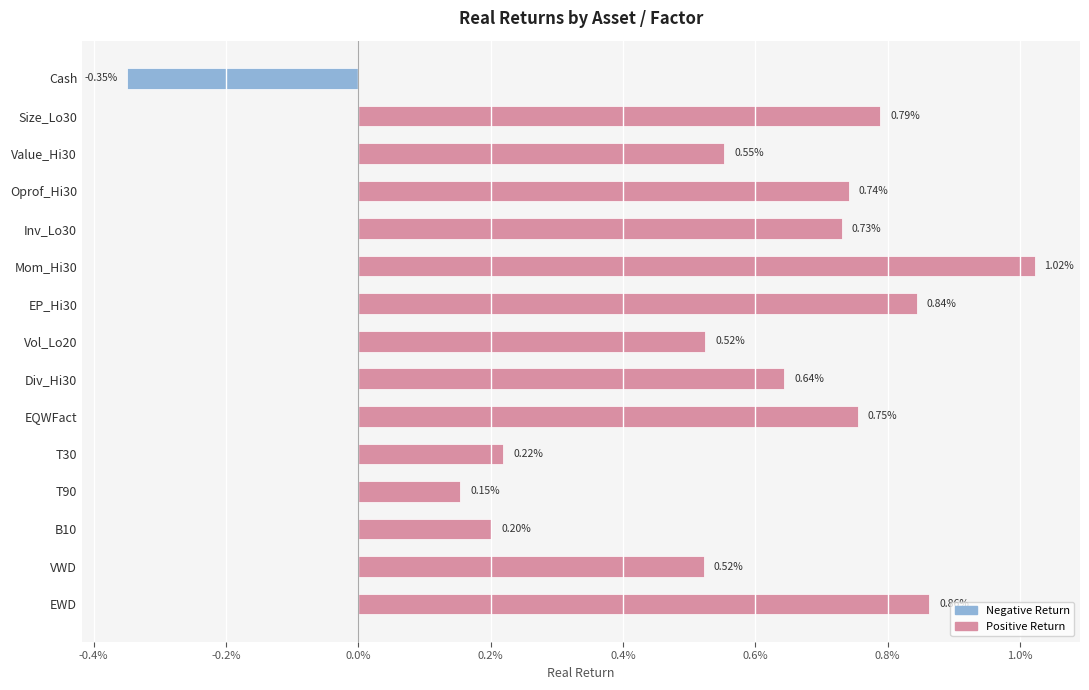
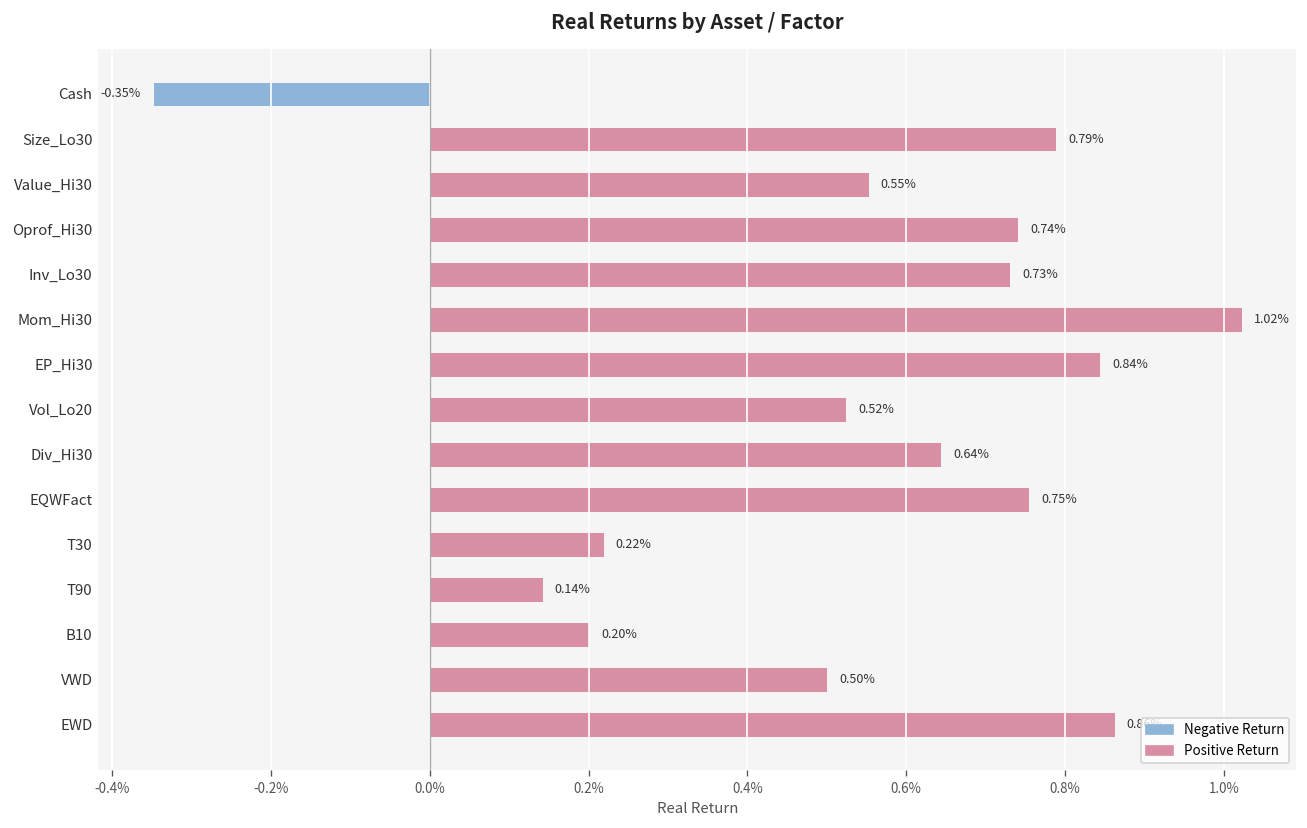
  {
    "Cash": "-0.35%",
    "Size_Lo30": "0.79%",
    "Value_Hi30": "0.55%",
    "Oprof_Hi30": "0.74%",
    "Inv_Lo30": "0.73%",
    "Mom_Hi30": "1.02%",
    "EP_Hi30": "0.84%",
    "Vol_Lo20": "0.52%",
    "Div_Hi30": "0.64%",
    "EQWFact": "0.75%",
    "T30": "0.22%",
-   "T90": "0.15%",
+   "T90": "0.14%",
    "B10": "0.20%",
-   "VWD": "0.52%"
+   "VWD": "0.50%"
  }
